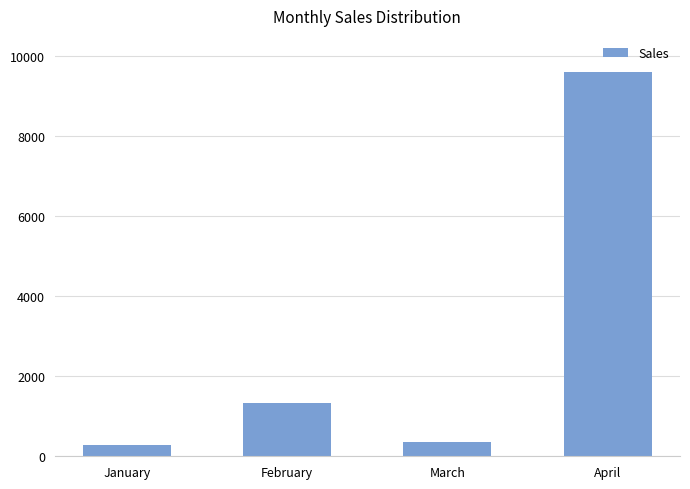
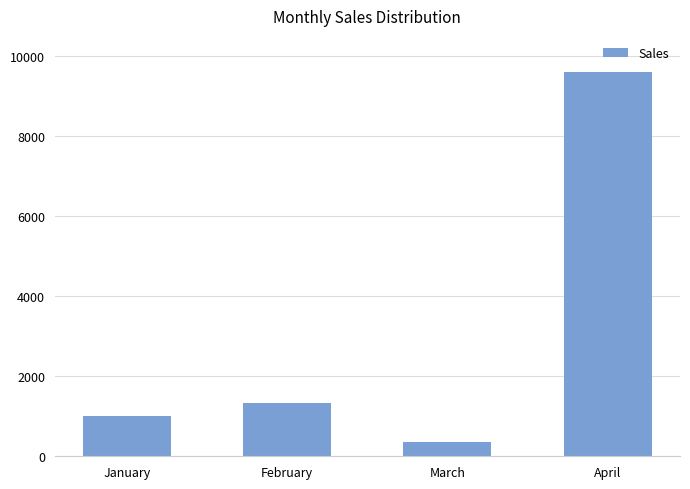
  {
-   "January": 300,
+   "January": 1000,
    "February": 1300,
    "March": 400,
    "April": 9600
  }
